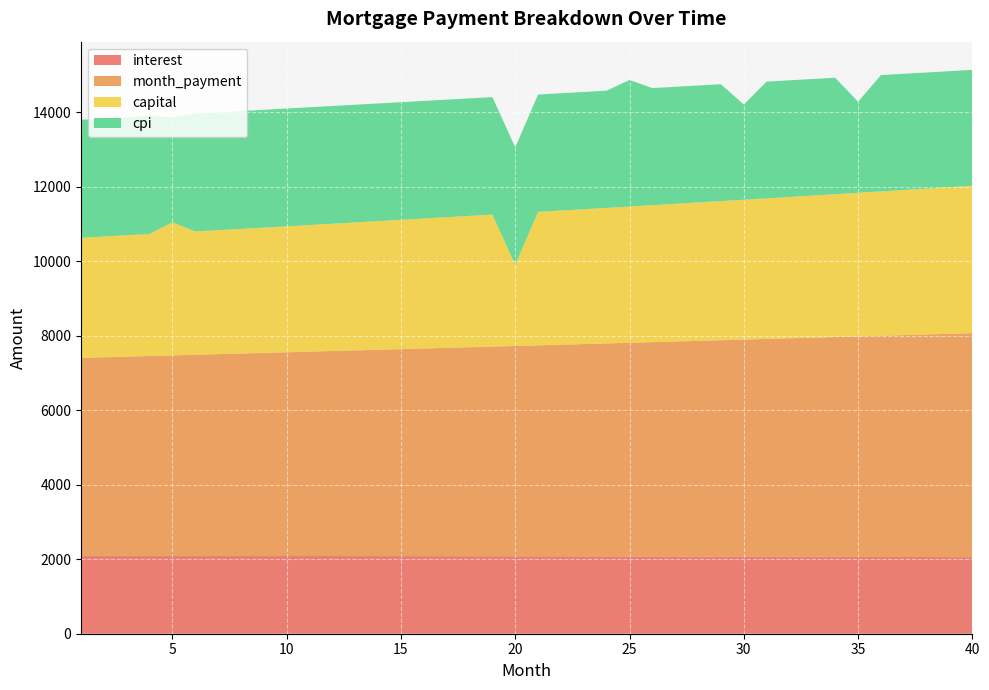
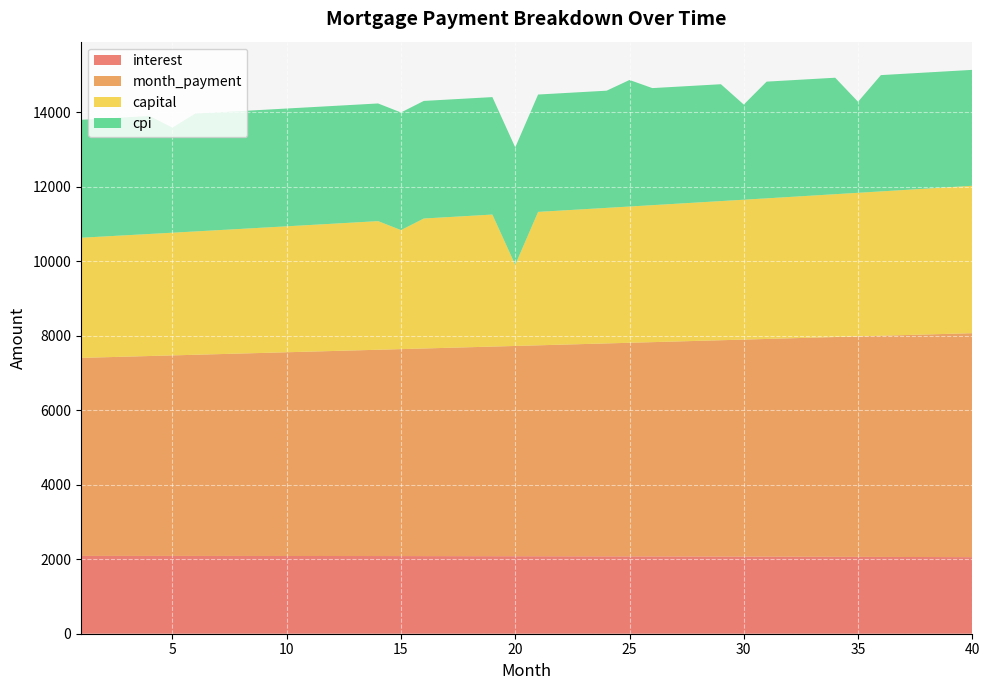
  {
    "capital": {
-     "5": 3600,
+     "5": 3300,
      "10": 3400,
-     "15": 3500,
+     "15": 3200,
      "20": 2200,
      "25": 3700,
      "30": 3800,
      "35": 3900,
      "40": 4000
    },
    "cpi": {
      "10": 3200,
      "15": 3200,
      "20": 3200,
      "25": 3400,
      "30": 2600,
      "35": 2400,
      "40": 3100
    }
  }
